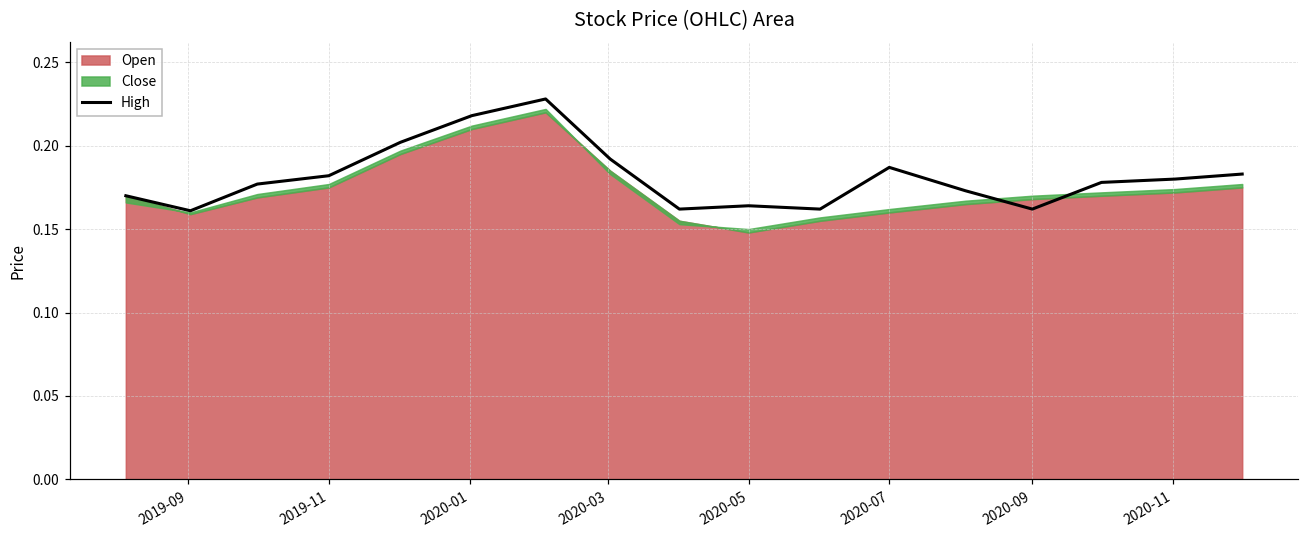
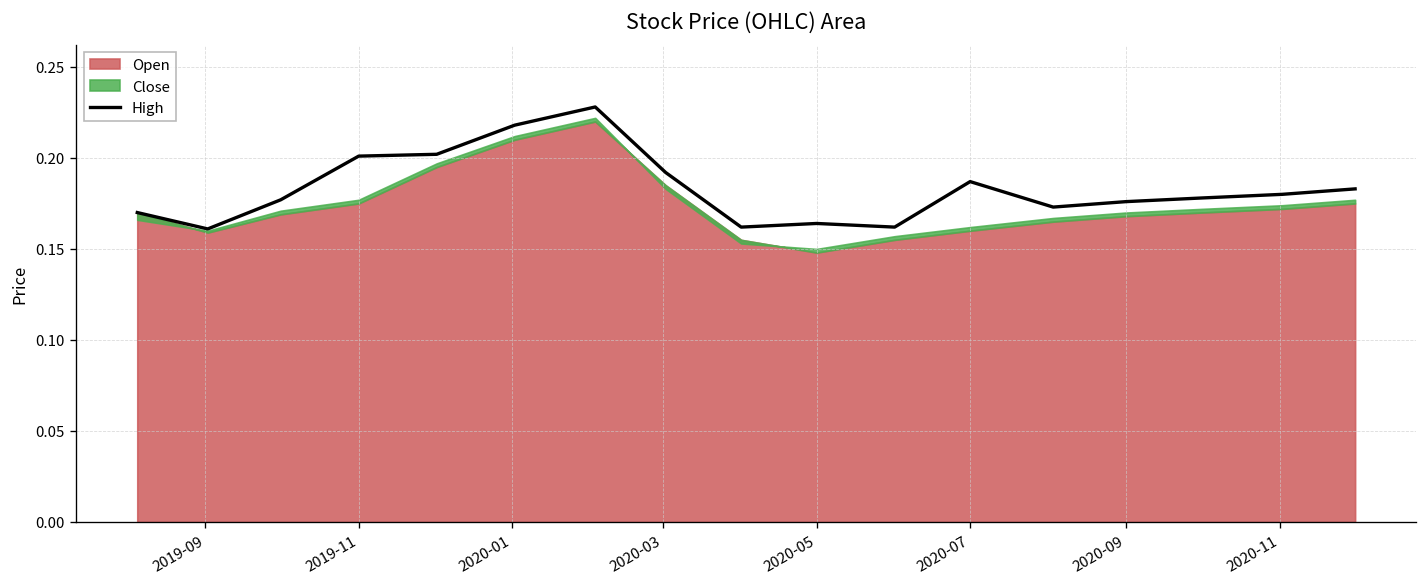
  {
    "High": {
-     "2019-11": 0.182,
+     "2019-11": 0.201,
      "2020-05": 0.164,
      "2020-07": 0.187,
-     "2020-09": 0.162
+     "2020-09": 0.176
    },
    "Open": {
      "2019-11": 0.175,
      "2020-05": 0.148,
      "2020-07": 0.160,
      "2020-09": 0.168
    }
  }
